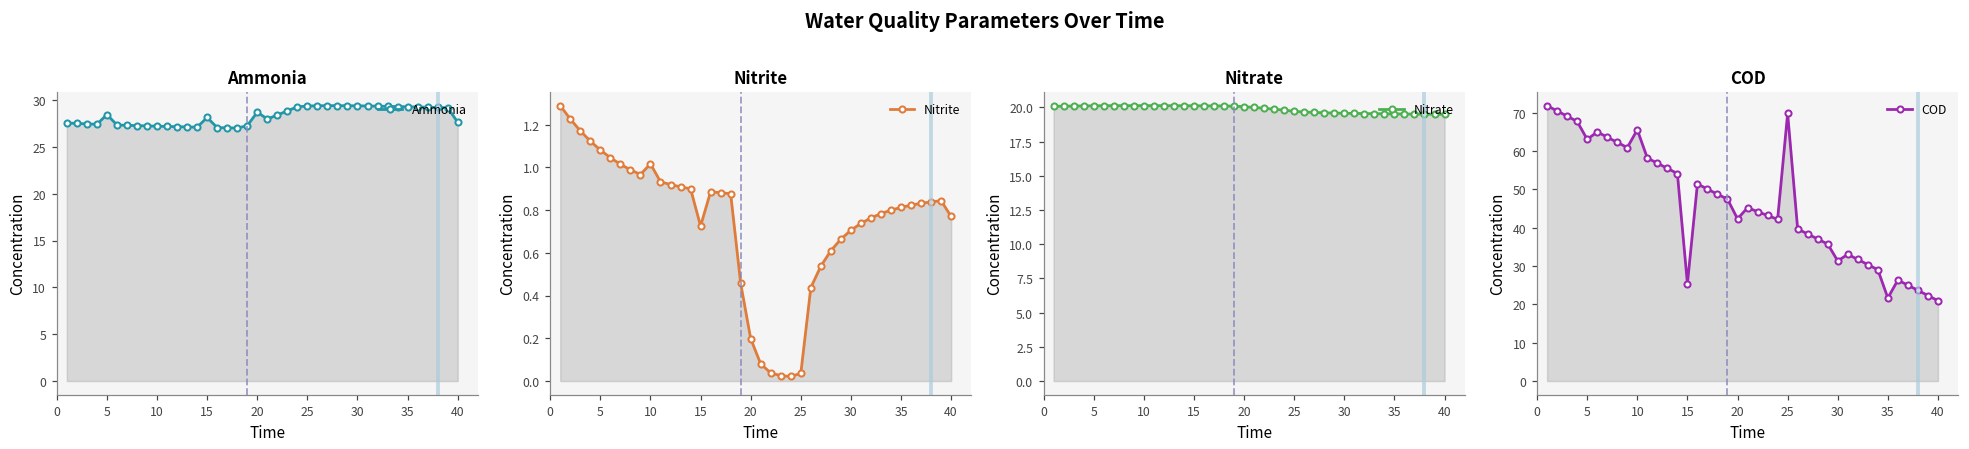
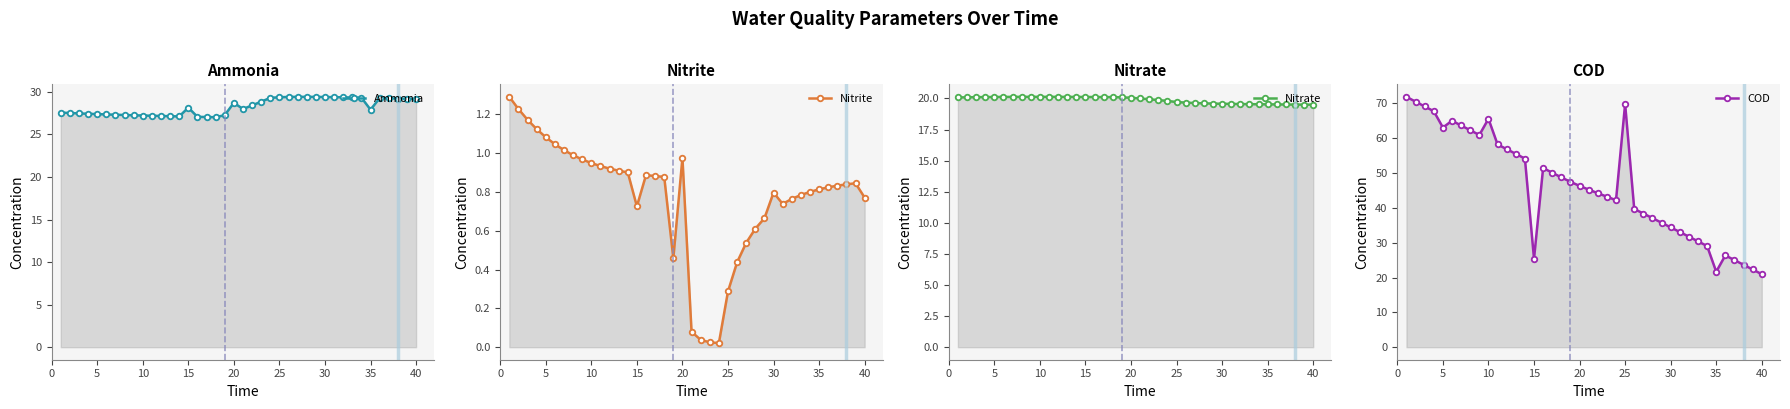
  {
    "Ammonia": {
-     "5": 28,
+     "5": 27,
      "10": 27,
      "15": 28,
      "20": 29,
      "25": 29,
      "30": 29,
-     "35": 29,
-     "40": 28
+     "35": 28,
+     "40": 29
    },
    "Nitrite": {
      "5": 1.08,
-     "10": 1.02,
+     "10": 0.95,
      "15": 0.73,
-     "20": 0.20,
-     "25": 0.04,
-     "30": 0.71,
+     "20": 0.98,
+     "25": 0.29,
+     "30": 0.80,
      "35": 0.81,
      "40": 0.77
    },
    "Nitrate": {
      "5": 20.1,
      "10": 20.1,
      "15": 20.1,
      "20": 20.1,
      "25": 19.7,
      "30": 19.6,
      "35": 19.5,
      "40": 19.5
    },
    "COD": {
      "5": 63,
      "10": 66,
      "15": 25,
-     "20": 42,
+     "20": 46,
      "25": 70,
-     "30": 31,
+     "30": 34,
      "35": 22,
      "40": 21
    }
  }
